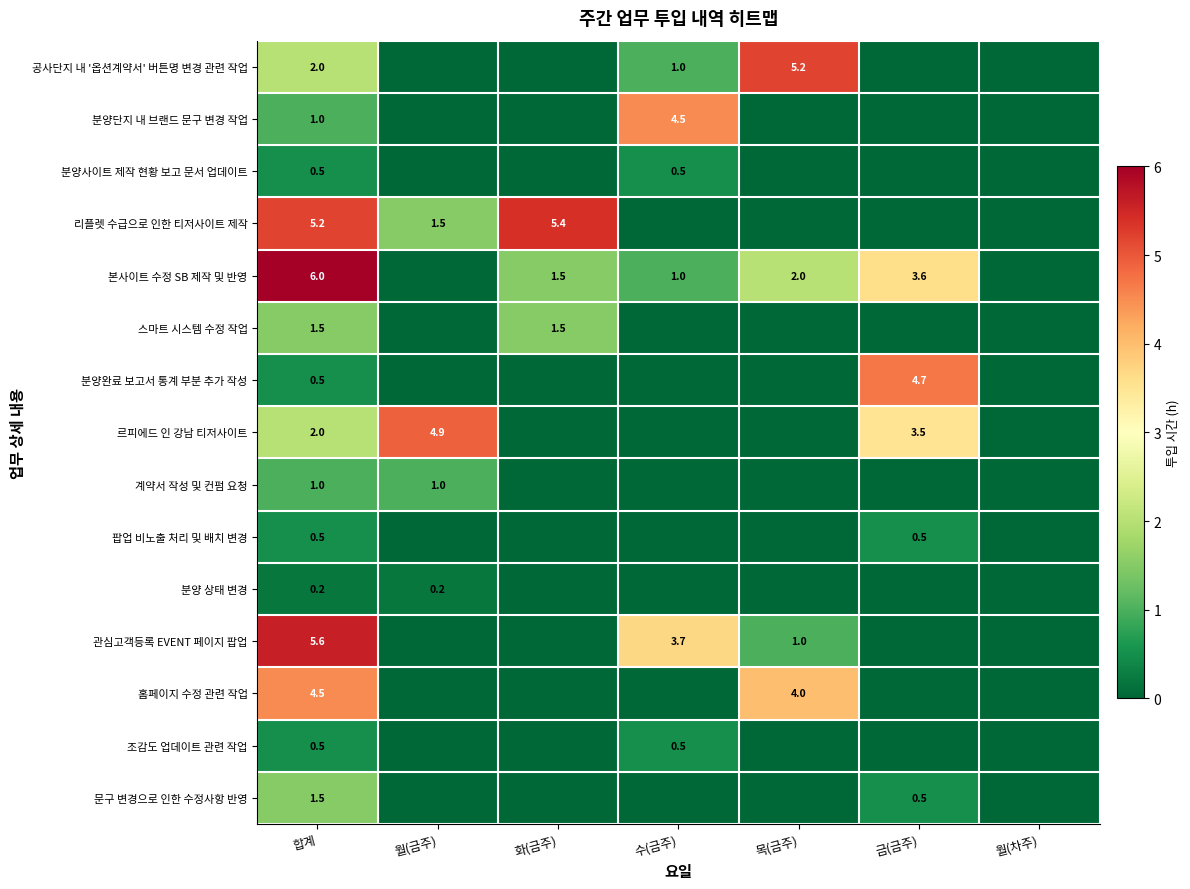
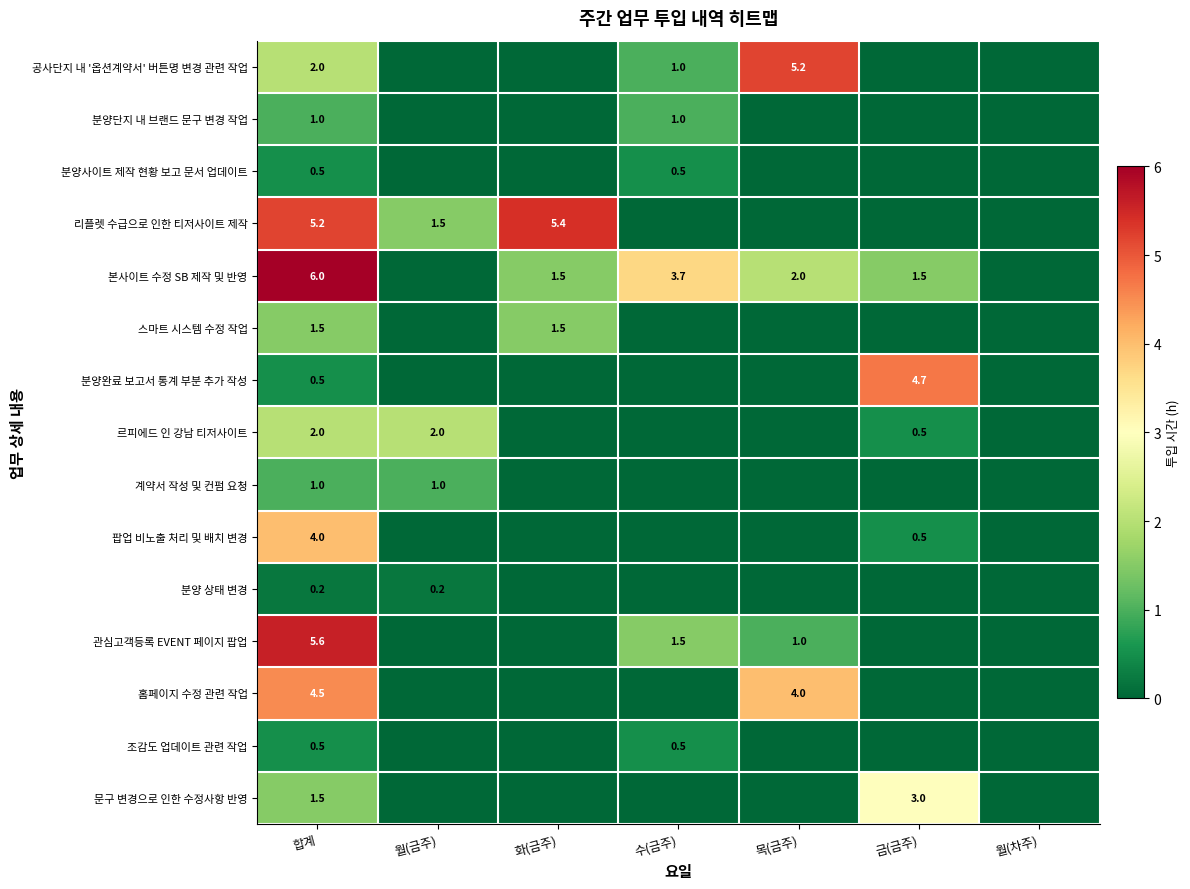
  {
    "공사단지 내 '옵션계약서' 버튼명 변경 관련 작업": {
      "합계": 2.0,
      "수(금주)": 1.0,
      "목(금주)": 5.2
    },
    "분양단지 내 브랜드 문구 변경 작업": {
      "합계": 1.0,
-     "수(금주)": 4.5
+     "수(금주)": 1.0
    },
    "분양사이트 제작 현황 보고 문서 업데이트": {
      "합계": 0.5,
      "수(금주)": 0.5
    },
    "리플렛 수급으로 인한 티저사이트 제작": {
      "합계": 5.2,
      "월(금주)": 1.5,
      "화(금주)": 5.4
    },
    "본사이트 수정 SB 제작 및 반영": {
      "합계": 6.0,
      "화(금주)": 1.5,
-     "수(금주)": 1.0,
+     "수(금주)": 3.7,
      "목(금주)": 2.0,
-     "금(금주)": 3.6
+     "금(금주)": 1.5
    },
    "스마트 시스템 수정 작업": {
      "합계": 1.5,
      "화(금주)": 1.5
    },
    "분양완료 보고서 통계 부분 추가 작성": {
      "합계": 0.5,
      "금(금주)": 4.7
    },
    "르피에드 인 강남 티저사이트": {
      "합계": 2.0,
-     "월(금주)": 4.9,
-     "금(금주)": 3.5
+     "월(금주)": 2.0,
+     "금(금주)": 0.5
    },
    "계약서 작성 및 컨펌 요청": {
      "합계": 1.0,
      "월(금주)": 1.0
    },
    "팝업 비노출 처리 및 배치 변경": {
-     "합계": 0.5,
+     "합계": 4.0,
      "금(금주)": 0.5
    },
    "분양 상태 변경": {
      "합계": 0.2,
      "월(금주)": 0.2
    },
    "관심고객등록 EVENT 페이지 팝업": {
      "합계": 5.6,
-     "수(금주)": 3.7,
+     "수(금주)": 1.5,
      "목(금주)": 1.0
    },
    "홈페이지 수정 관련 작업": {
      "합계": 4.5,
      "목(금주)": 4.0
    },
    "조감도 업데이트 관련 작업": {
      "합계": 0.5,
      "수(금주)": 0.5
    },
    "문구 변경으로 인한 수정사항 반영": {
      "합계": 1.5,
-     "금(금주)": 0.5
+     "금(금주)": 3.0
    }
  }
